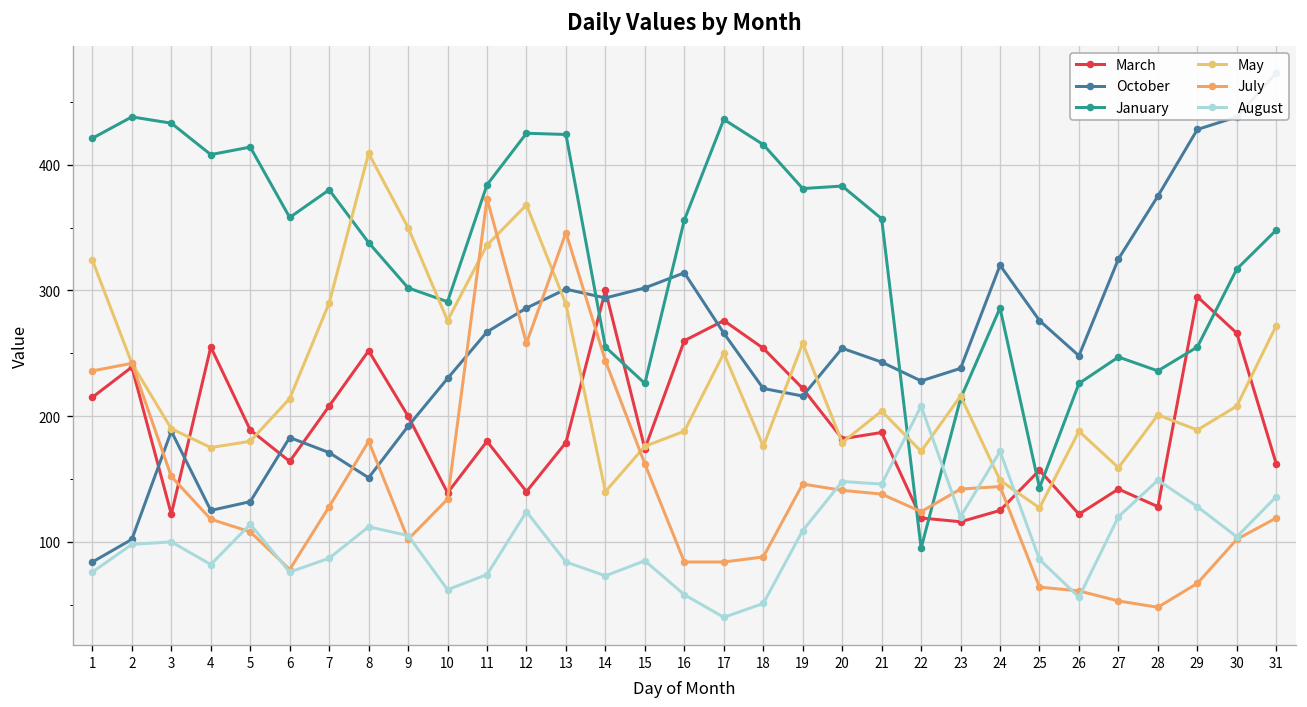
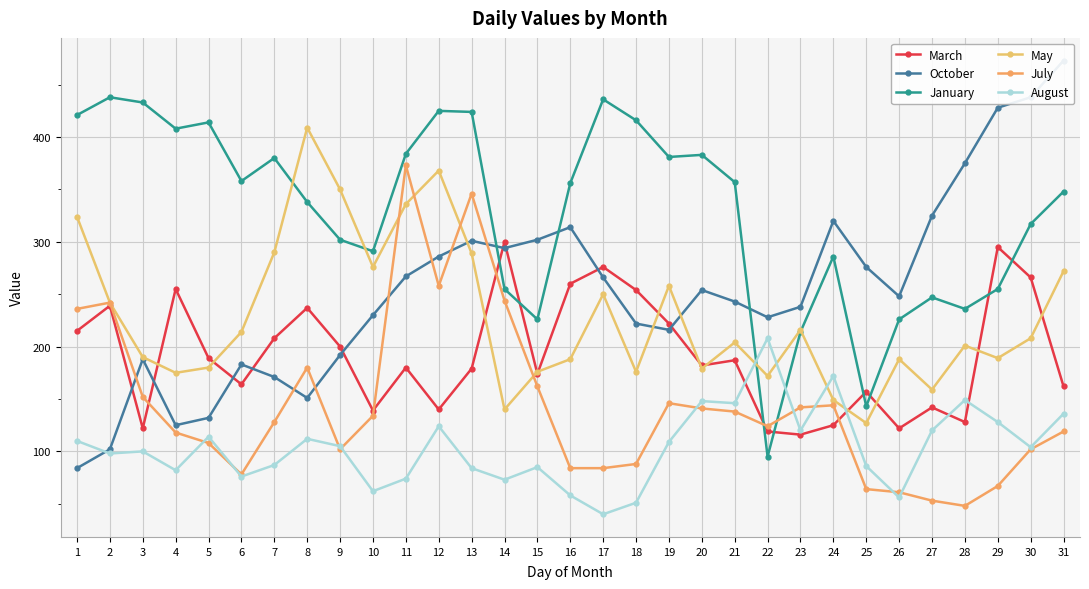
  {
    "March": {
      "1": 215,
      "2": 239,
      "3": 122,
      "4": 255,
      "5": 189,
      "6": 164,
      "7": 208,
-     "8": 252,
+     "8": 237,
      "9": 200,
      "10": 139,
      "11": 180,
      "12": 140,
      "13": 179,
      "14": 300,
      "16": 260,
      "17": 276,
      "18": 254,
      "19": 222,
      "20": 182,
      "21": 187,
      "22": 119,
      "23": 116,
      "24": 125,
      "25": 157,
      "26": 122,
      "27": 142,
      "28": 128,
      "29": 295,
      "30": 266,
      "31": 162
    },
    "August": {
-     "1": 76,
+     "1": 110,
      "2": 98,
      "3": 100,
      "4": 82,
      "5": 114,
      "7": 87,
      "8": 112,
      "9": 105,
      "10": 62,
      "11": 74,
      "12": 124,
      "13": 84,
      "14": 73,
      "15": 85,
      "16": 58,
      "17": 40,
      "18": 51,
      "19": 109,
      "20": 148,
      "21": 146,
      "22": 208,
      "23": 120,
      "24": 172,
      "25": 86,
      "26": 56,
      "27": 120,
      "28": 149,
      "29": 128,
      "31": 136
    }
  }
